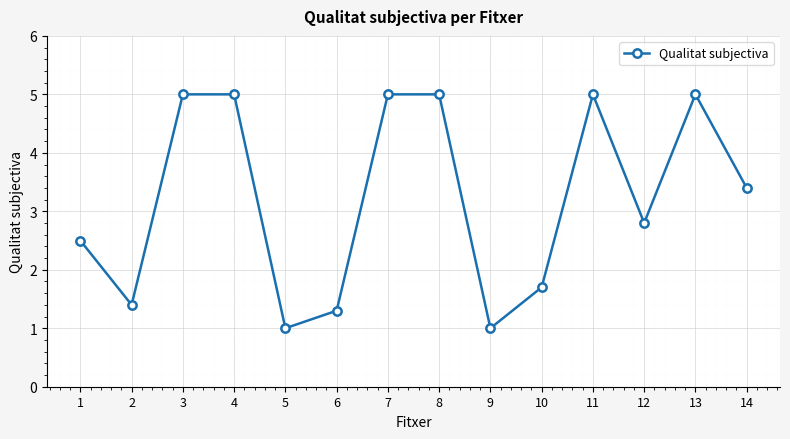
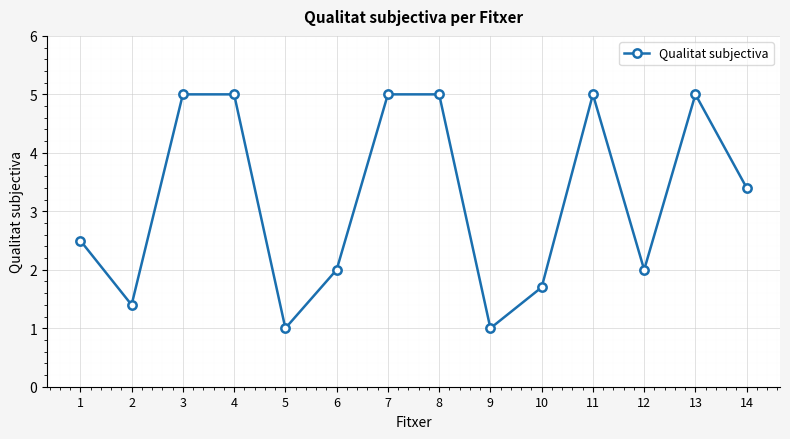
  {
    "1": 2.5,
    "2": 1.4,
    "3": 5.0,
    "4": 5.0,
    "5": 1.0,
-   "6": 1.3,
+   "6": 2.0,
    "7": 5.0,
    "8": 5.0,
    "9": 1.0,
    "10": 1.7,
    "11": 5.0,
-   "12": 2.8,
+   "12": 2.0,
    "13": 5.0,
    "14": 3.4
  }
